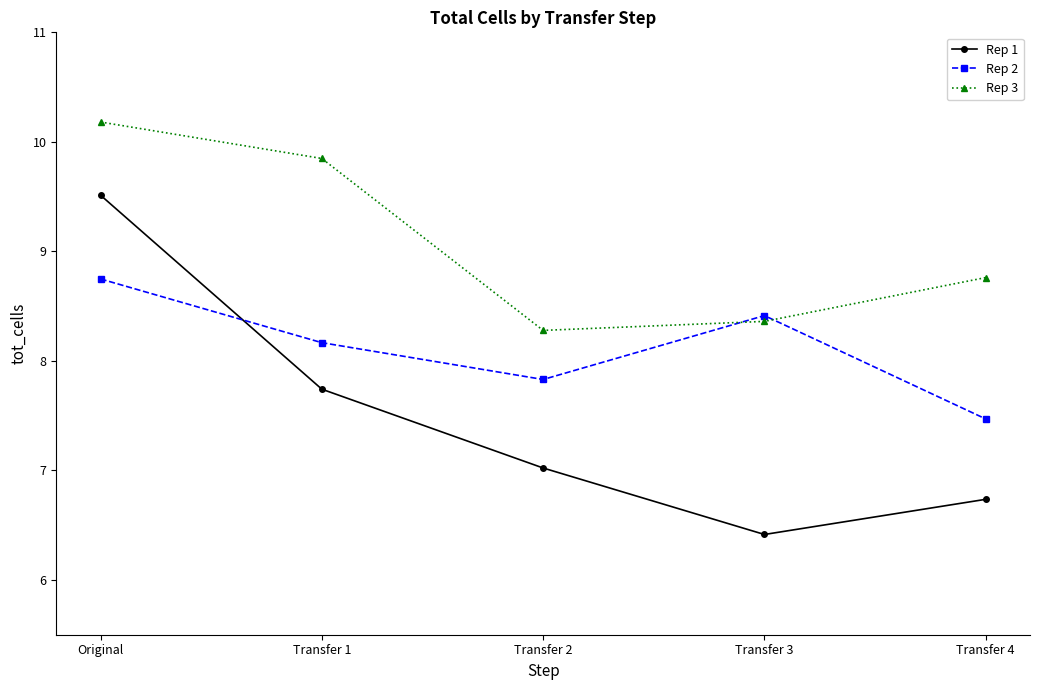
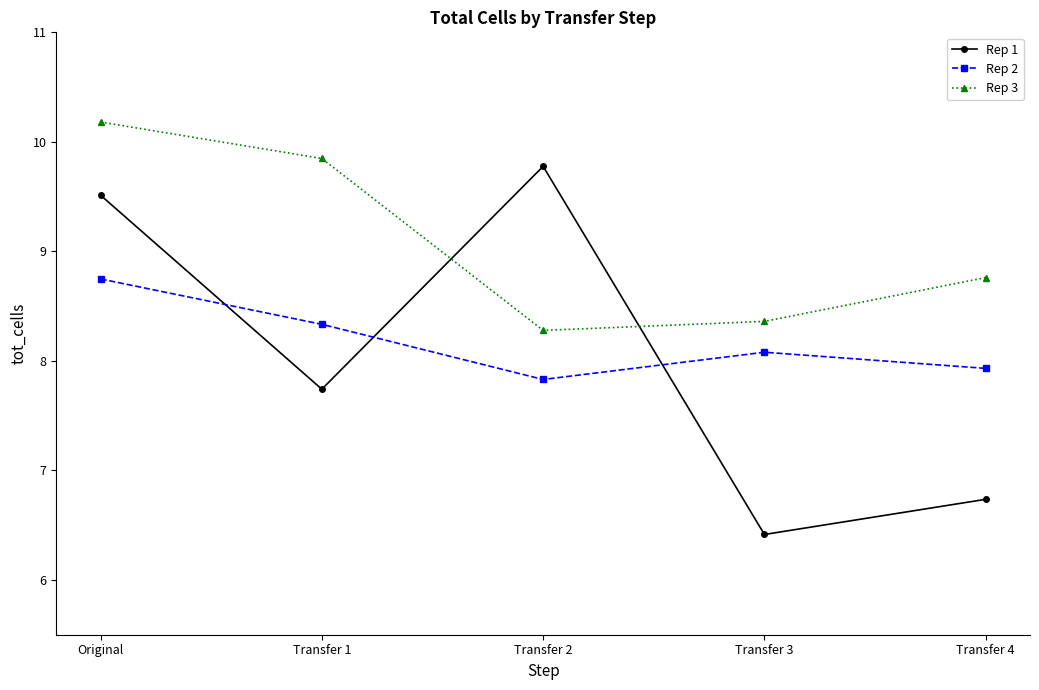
  {
    "Rep 1": {
      "Original": 9.51,
      "Transfer 1": 7.74,
-     "Transfer 2": 7.02,
+     "Transfer 2": 9.78,
      "Transfer 3": 6.42,
      "Transfer 4": 6.74
    },
    "Rep 2": {
      "Original": 8.75,
-     "Transfer 1": 8.17,
+     "Transfer 1": 8.33,
      "Transfer 2": 7.83,
-     "Transfer 3": 8.41,
-     "Transfer 4": 7.47
+     "Transfer 3": 8.08,
+     "Transfer 4": 7.93
    },
    "Rep 3": {
      "Original": 10.18,
      "Transfer 1": 9.85,
      "Transfer 2": 8.28,
      "Transfer 3": 8.36,
      "Transfer 4": 8.76
    }
  }
